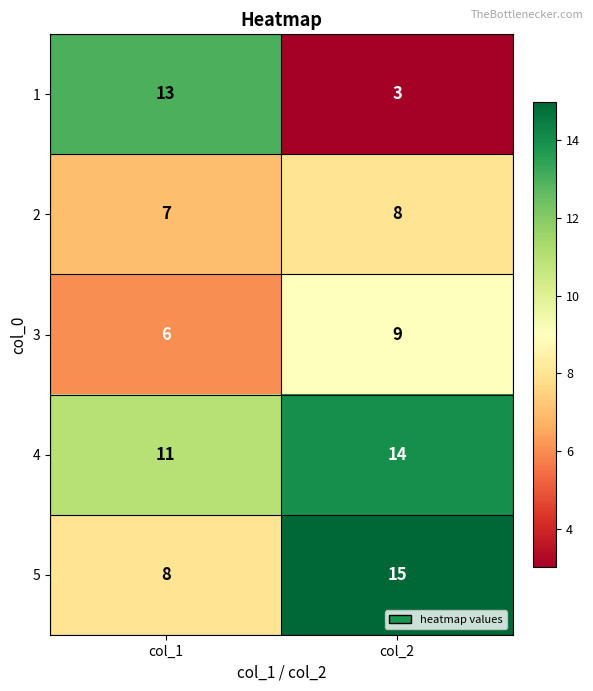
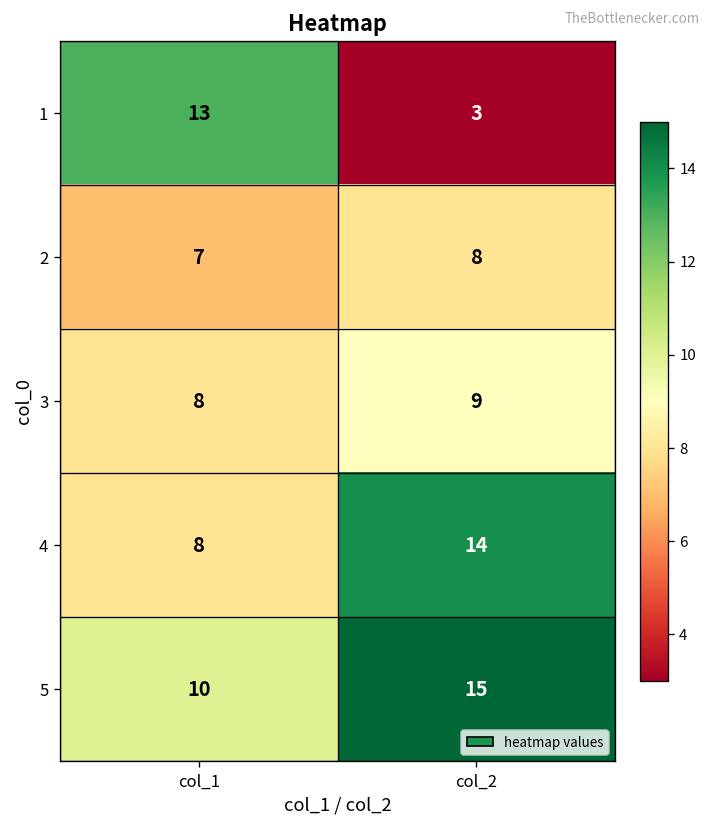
  {
    "1": {
      "col_1": 13,
      "col_2": 3
    },
    "2": {
      "col_1": 7,
      "col_2": 8
    },
    "3": {
-     "col_1": 6,
+     "col_1": 8,
      "col_2": 9
    },
    "4": {
-     "col_1": 11,
+     "col_1": 8,
      "col_2": 14
    },
    "5": {
-     "col_1": 8,
+     "col_1": 10,
      "col_2": 15
    }
  }
